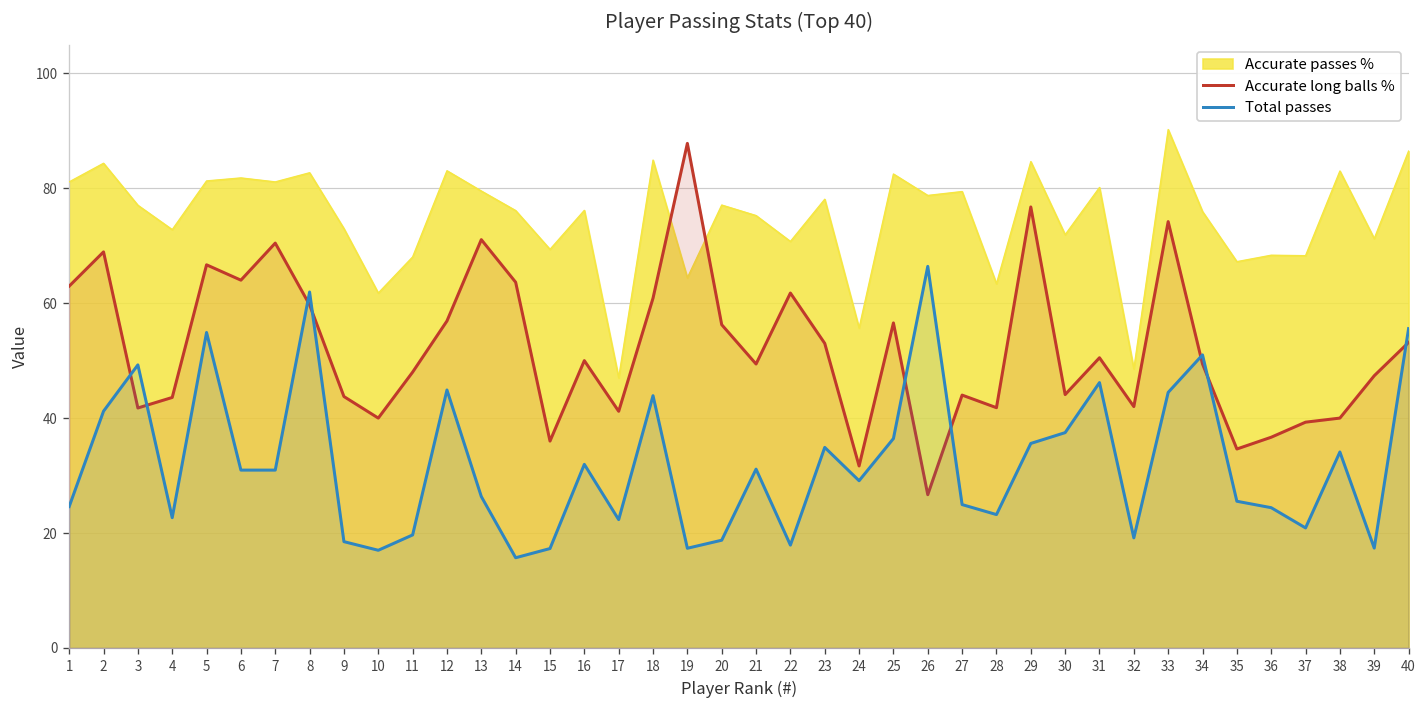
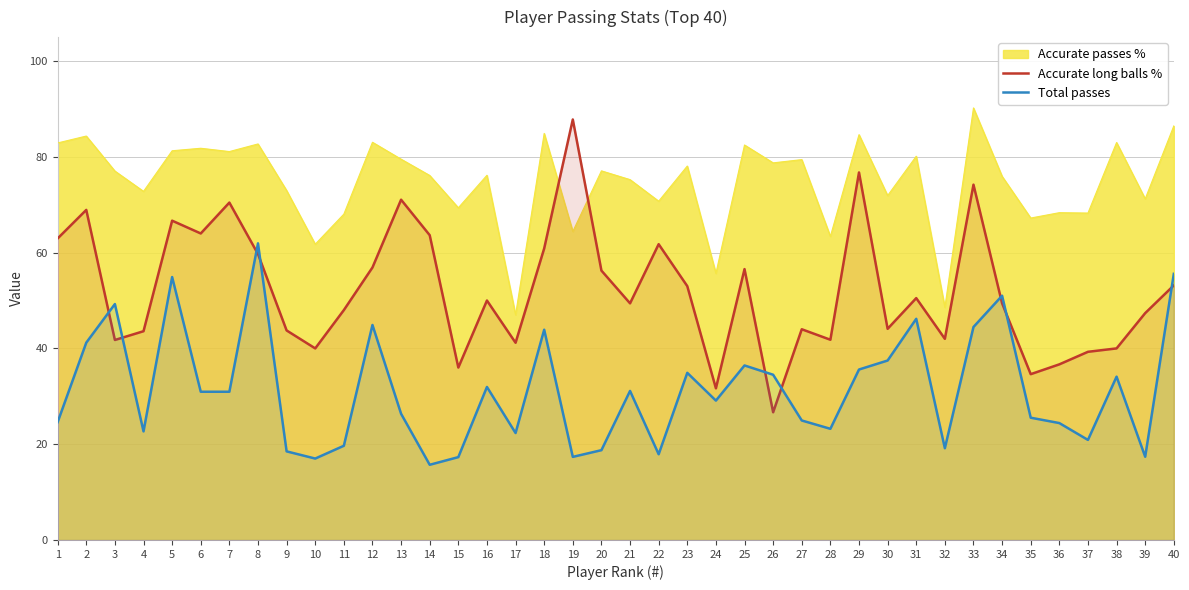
  {
    "Accurate passes %": {
-     "1": 81,
+     "1": 83,
      "2": 84,
      "3": 77,
      "4": 73,
      "5": 81,
      "6": 82,
      "7": 81,
      "8": 83,
      "9": 73,
      "10": 62,
      "11": 68,
      "12": 83,
      "13": 80,
      "14": 76,
      "15": 69,
      "16": 76,
      "17": 47,
      "18": 85,
      "19": 64,
      "20": 77,
      "21": 75,
      "22": 71,
      "23": 78,
      "24": 56,
      "25": 82,
      "26": 79,
      "27": 79,
      "28": 63,
      "29": 85,
      "30": 72,
      "31": 80,
      "32": 49,
      "33": 90,
      "34": 76,
      "35": 67,
      "36": 68,
      "37": 68,
      "38": 83,
      "39": 71,
      "40": 86
    },
    "Accurate long balls %": {
      "1": 63,
      "2": 69,
      "3": 42,
      "4": 44,
      "5": 67,
      "6": 64,
      "7": 70,
      "8": 60,
      "9": 44,
      "10": 40,
      "11": 48,
      "12": 57,
      "13": 71,
      "14": 64,
      "15": 36,
      "16": 50,
      "17": 41,
      "18": 61,
      "19": 88,
      "20": 56,
      "21": 49,
      "22": 62,
      "23": 53,
      "24": 32,
      "25": 57,
      "26": 27,
      "27": 44,
      "28": 42,
      "29": 77,
      "30": 44,
      "31": 51,
      "32": 42,
      "33": 74,
      "34": 49,
      "35": 35,
      "36": 37,
      "37": 39,
      "38": 40,
      "39": 47,
      "40": 53
    },
    "Total passes": {
      "1": 25,
      "2": 41,
      "3": 49,
      "4": 23,
      "5": 55,
      "6": 31,
      "7": 31,
      "8": 62,
      "9": 19,
      "10": 17,
      "11": 20,
      "12": 45,
      "13": 26,
      "14": 16,
      "15": 17,
      "16": 32,
      "17": 22,
      "18": 44,
      "19": 17,
      "20": 19,
      "21": 31,
      "22": 18,
      "23": 35,
      "24": 29,
      "25": 36,
-     "26": 66,
+     "26": 35,
      "27": 25,
      "28": 23,
      "29": 36,
      "30": 37,
      "31": 46,
      "32": 19,
      "33": 44,
      "34": 51,
      "35": 26,
      "36": 24,
      "37": 21,
      "38": 34,
      "39": 17,
      "40": 56
    }
  }
